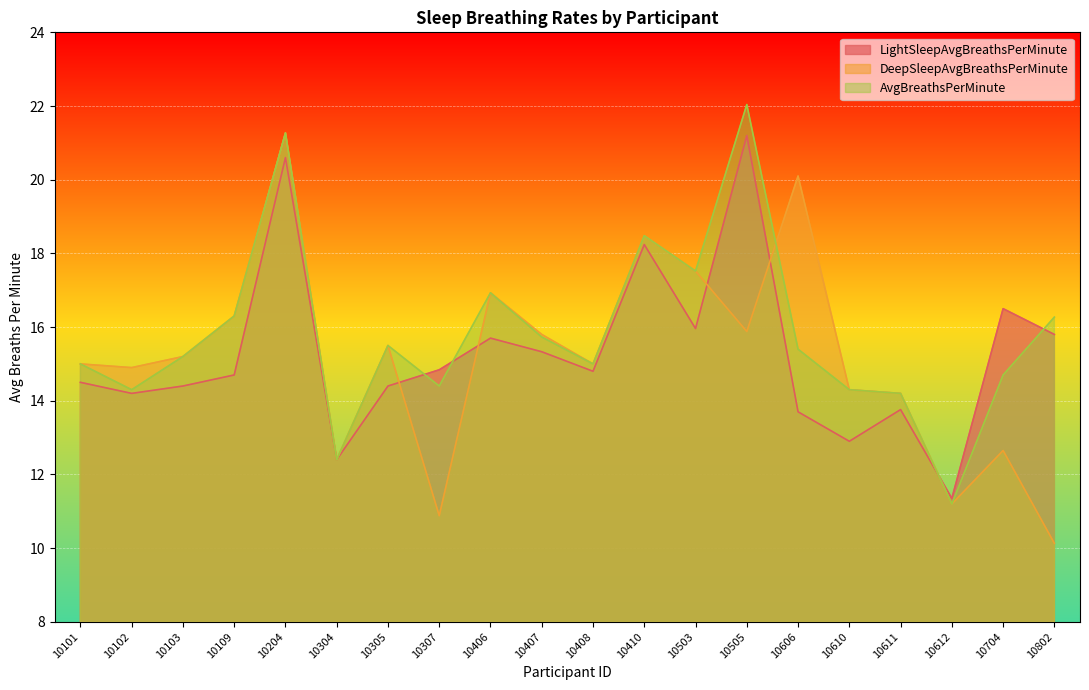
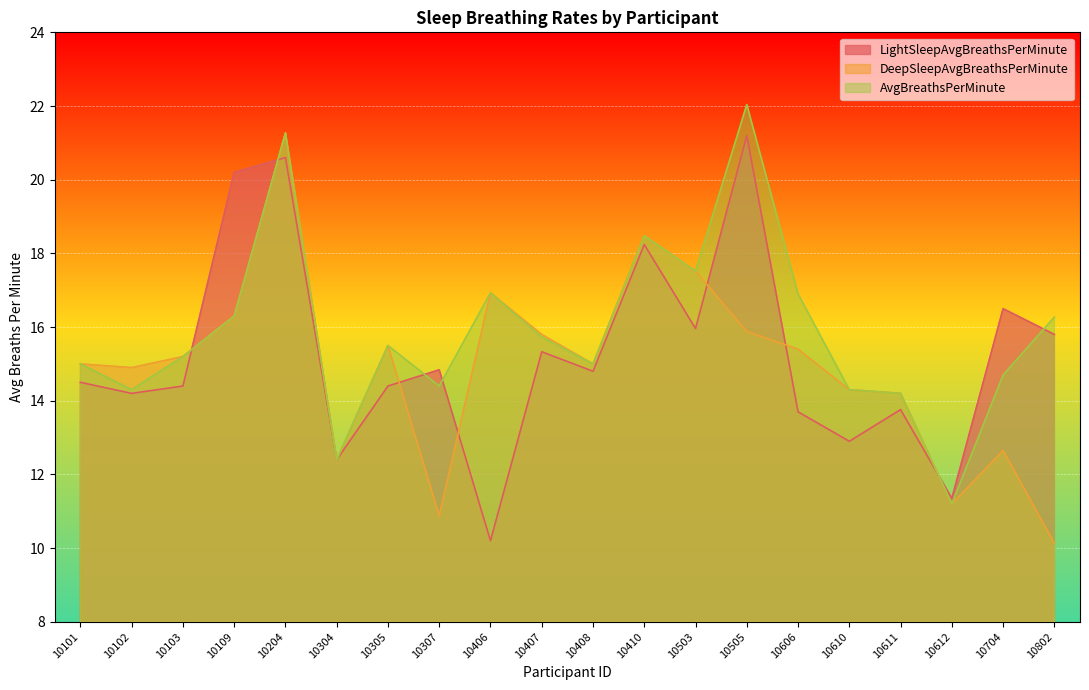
  {
    "LightSleepAvgBreathsPerMinute": {
      "10101": 14.5,
      "10102": 14.2,
      "10103": 14.4,
-     "10109": 14.7,
+     "10109": 20.2,
      "10204": 20.6,
      "10305": 14.4,
      "10307": 14.8,
-     "10406": 15.7,
+     "10406": 10.2,
      "10407": 15.3,
      "10408": 14.8,
      "10410": 18.2,
      "10503": 16.0,
      "10505": 21.2,
      "10606": 13.7,
      "10610": 12.9,
      "10611": 13.8,
      "10612": 11.4,
      "10704": 16.5,
      "10802": 15.8
    },
    "DeepSleepAvgBreathsPerMinute": {
      "10102": 14.9,
      "10307": 10.9,
      "10407": 15.8,
      "10505": 15.9,
-     "10606": 20.1,
+     "10606": 15.4,
      "10704": 12.7,
      "10802": 10.1
    },
    "AvgBreathsPerMinute": {
      "10102": 14.3,
      "10307": 14.4,
      "10407": 15.7,
      "10505": 22.0,
-     "10606": 15.4,
+     "10606": 16.9,
      "10704": 14.7,
      "10802": 16.3
    }
  }
